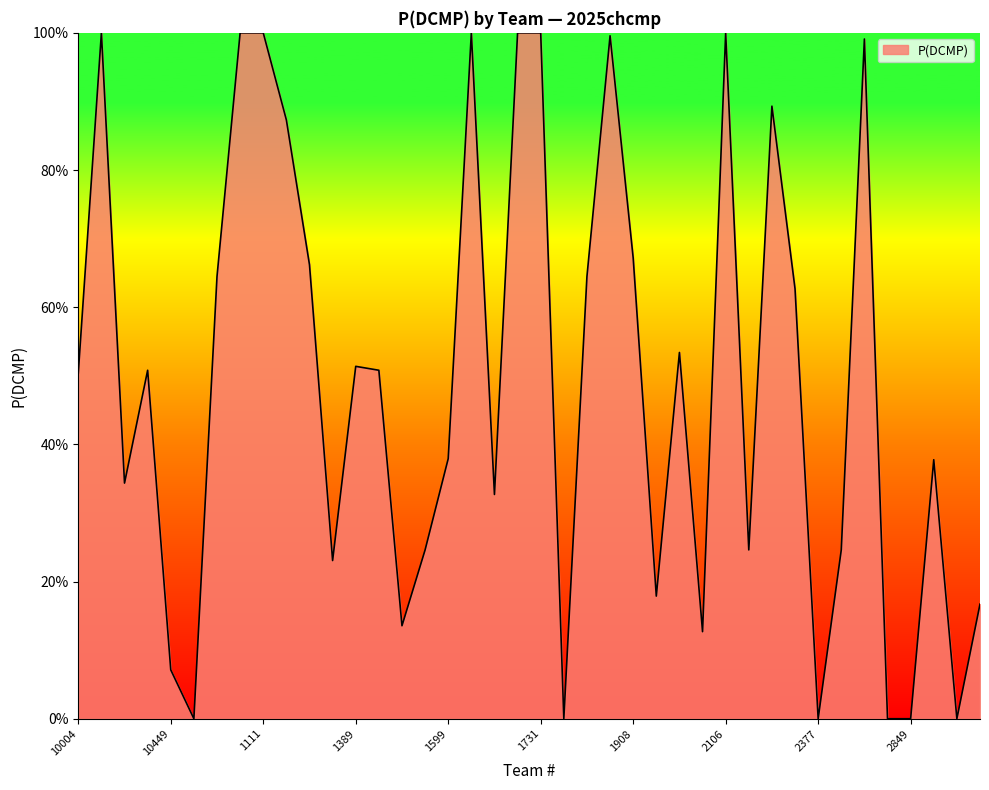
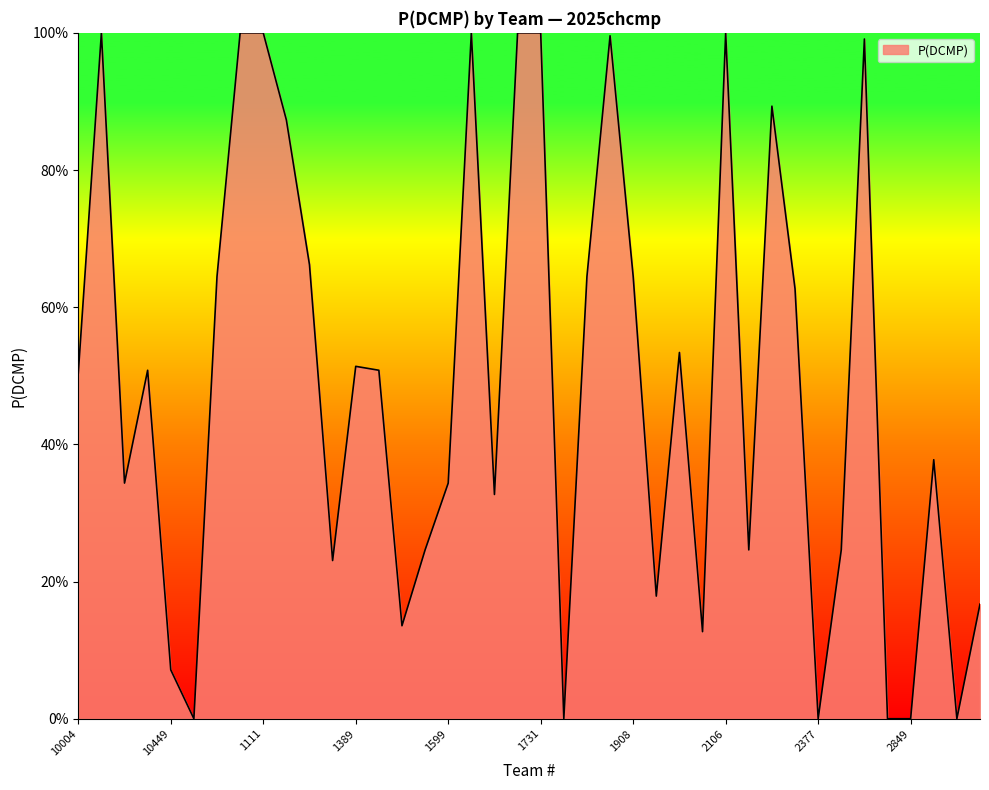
  {
    "10004": "50%",
    "10449": "7%",
    "1111": "100%",
    "1389": "51%",
-   "1599": "38%",
+   "1599": "34%",
    "1731": "100%",
-   "1908": "67%",
+   "1908": "64%",
    "2106": "100%",
    "2377": "0%",
    "2849": "0%"
  }
